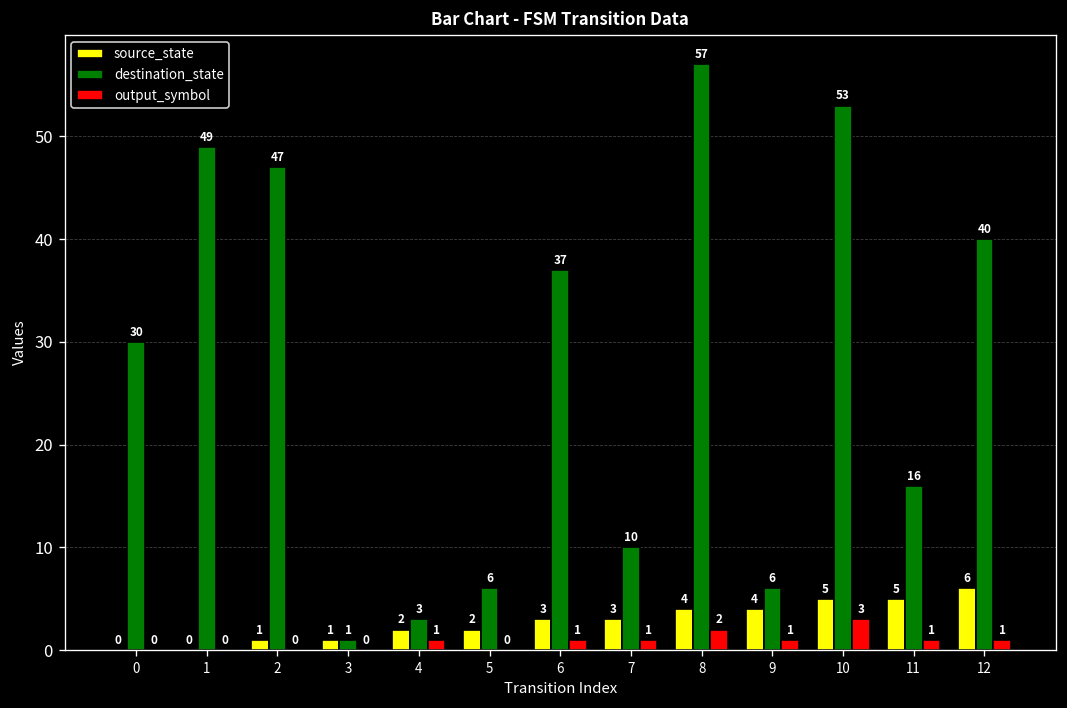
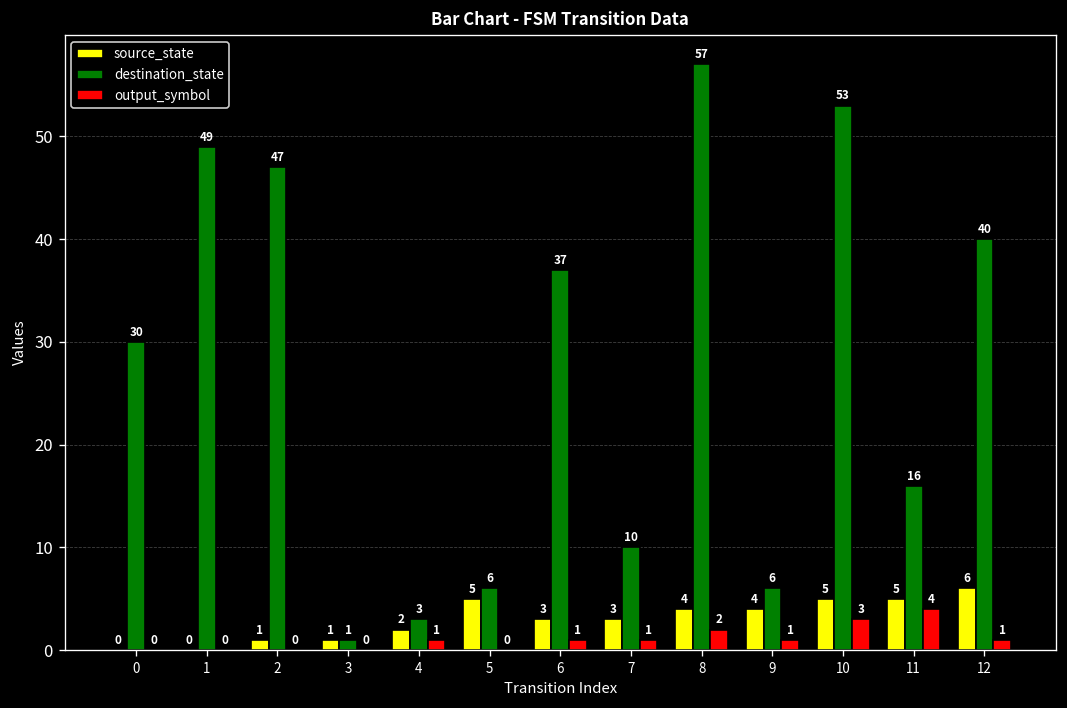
  {
    "source_state": {
      "0": 0,
      "1": 0,
      "2": 1,
      "3": 1,
      "4": 2,
-     "5": 2,
+     "5": 5,
      "6": 3,
      "7": 3,
      "8": 4,
      "9": 4,
      "10": 5,
      "11": 5,
      "12": 6
    },
    "destination_state": {
      "0": 30,
      "1": 49,
      "2": 47,
      "3": 1,
      "4": 3,
      "5": 6,
      "6": 37,
      "7": 10,
      "8": 57,
      "9": 6,
      "10": 53,
      "11": 16,
      "12": 40
    },
    "output_symbol": {
      "0": 0,
      "1": 0,
      "2": 0,
      "3": 0,
      "4": 1,
      "5": 0,
      "6": 1,
      "7": 1,
      "8": 2,
      "9": 1,
      "10": 3,
-     "11": 1,
+     "11": 4,
      "12": 1
    }
  }
